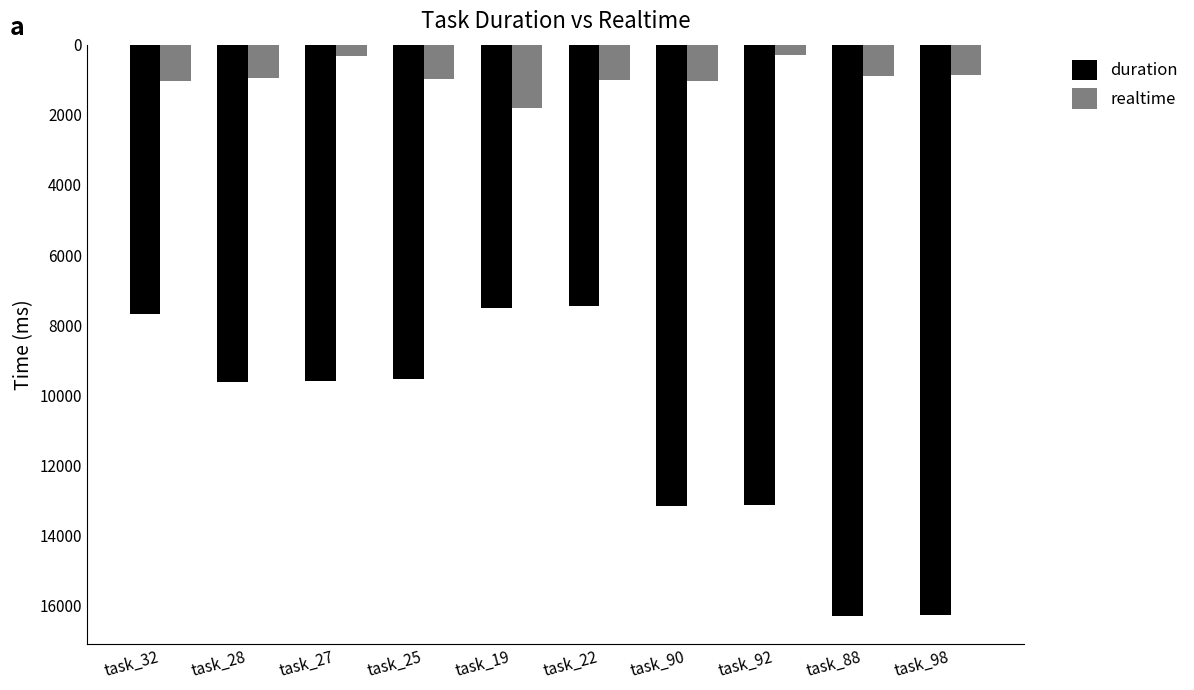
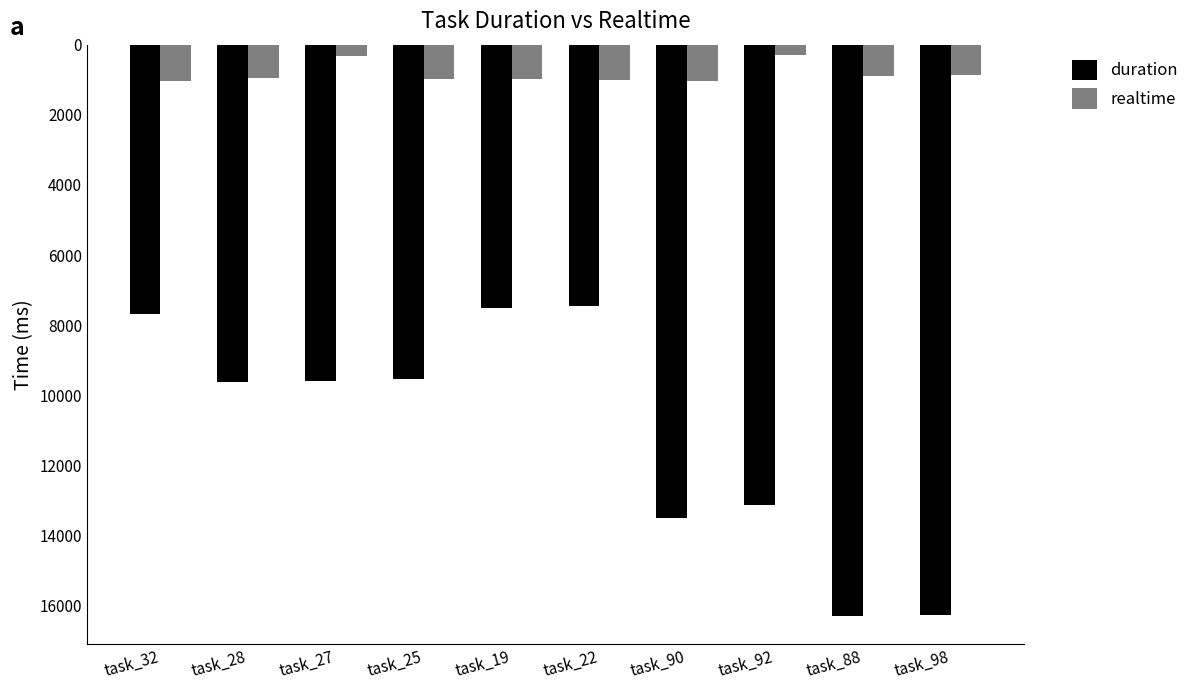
  {
    "duration": {
      "task_32": 7700,
      "task_28": 9600,
      "task_27": 9600,
      "task_25": 9500,
      "task_19": 7500,
      "task_22": 7500,
-     "task_90": 13200,
+     "task_90": 13500,
      "task_92": 13100,
      "task_88": 16300,
      "task_98": 16300
    },
    "realtime": {
      "task_32": 1000,
      "task_28": 1000,
      "task_27": 300,
      "task_25": 1000,
-     "task_19": 1800,
+     "task_19": 1000,
      "task_22": 1000,
      "task_90": 1000,
      "task_92": 300,
      "task_88": 900,
      "task_98": 900
    }
  }
